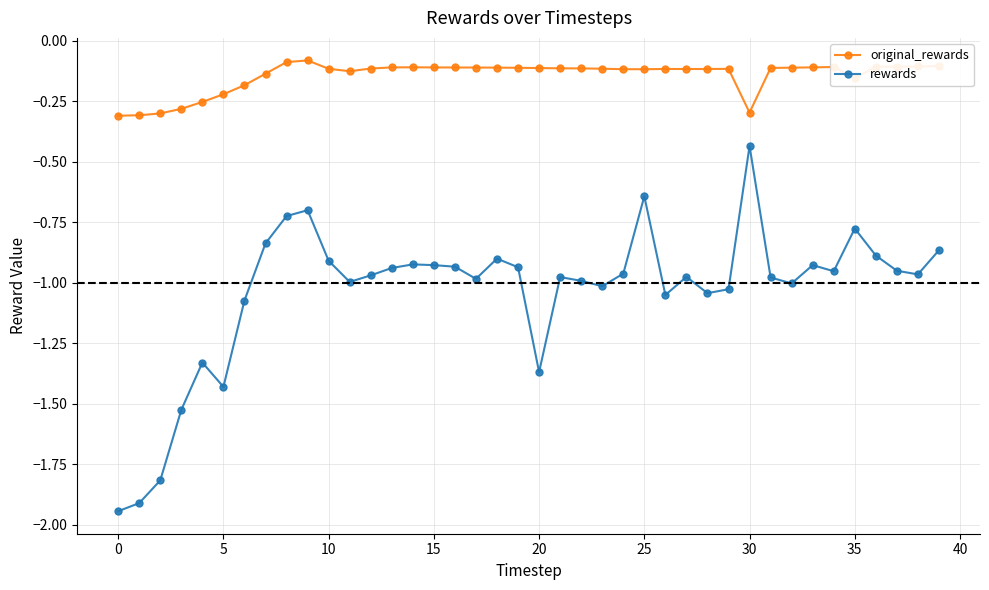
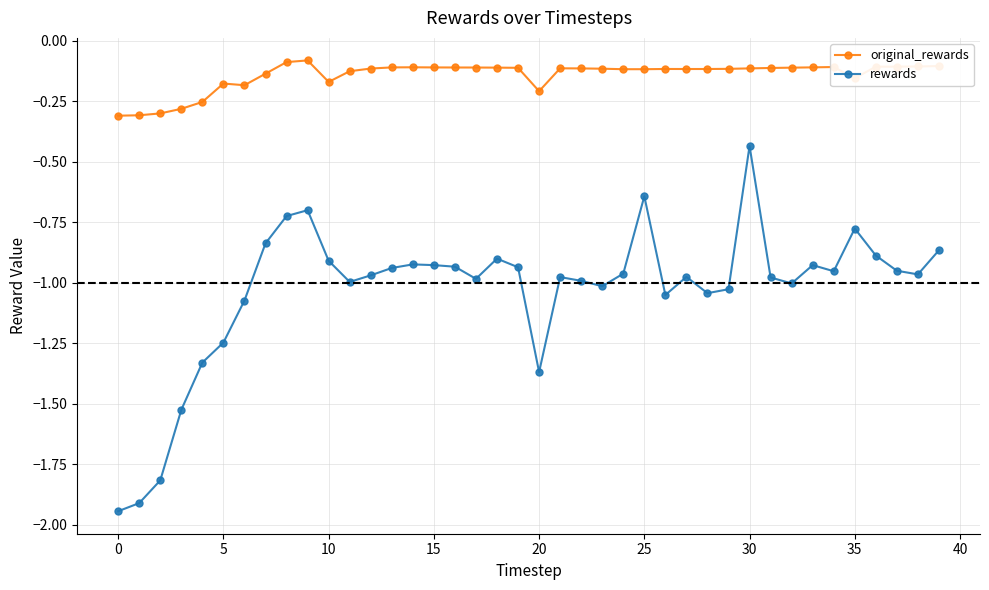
  {
    "original_rewards": {
      "0": -0.31,
-     "5": -0.22,
-     "10": -0.12,
+     "5": -0.18,
+     "10": -0.17,
      "15": -0.11,
-     "20": -0.11,
+     "20": -0.21,
      "25": -0.12,
-     "30": -0.30
+     "30": -0.11
    },
    "rewards": {
      "0": -1.94,
-     "5": -1.43,
+     "5": -1.25,
      "10": -0.91,
      "15": -0.93,
      "20": -1.37,
      "25": -0.64,
      "30": -0.43,
      "35": -0.78
    }
  }
